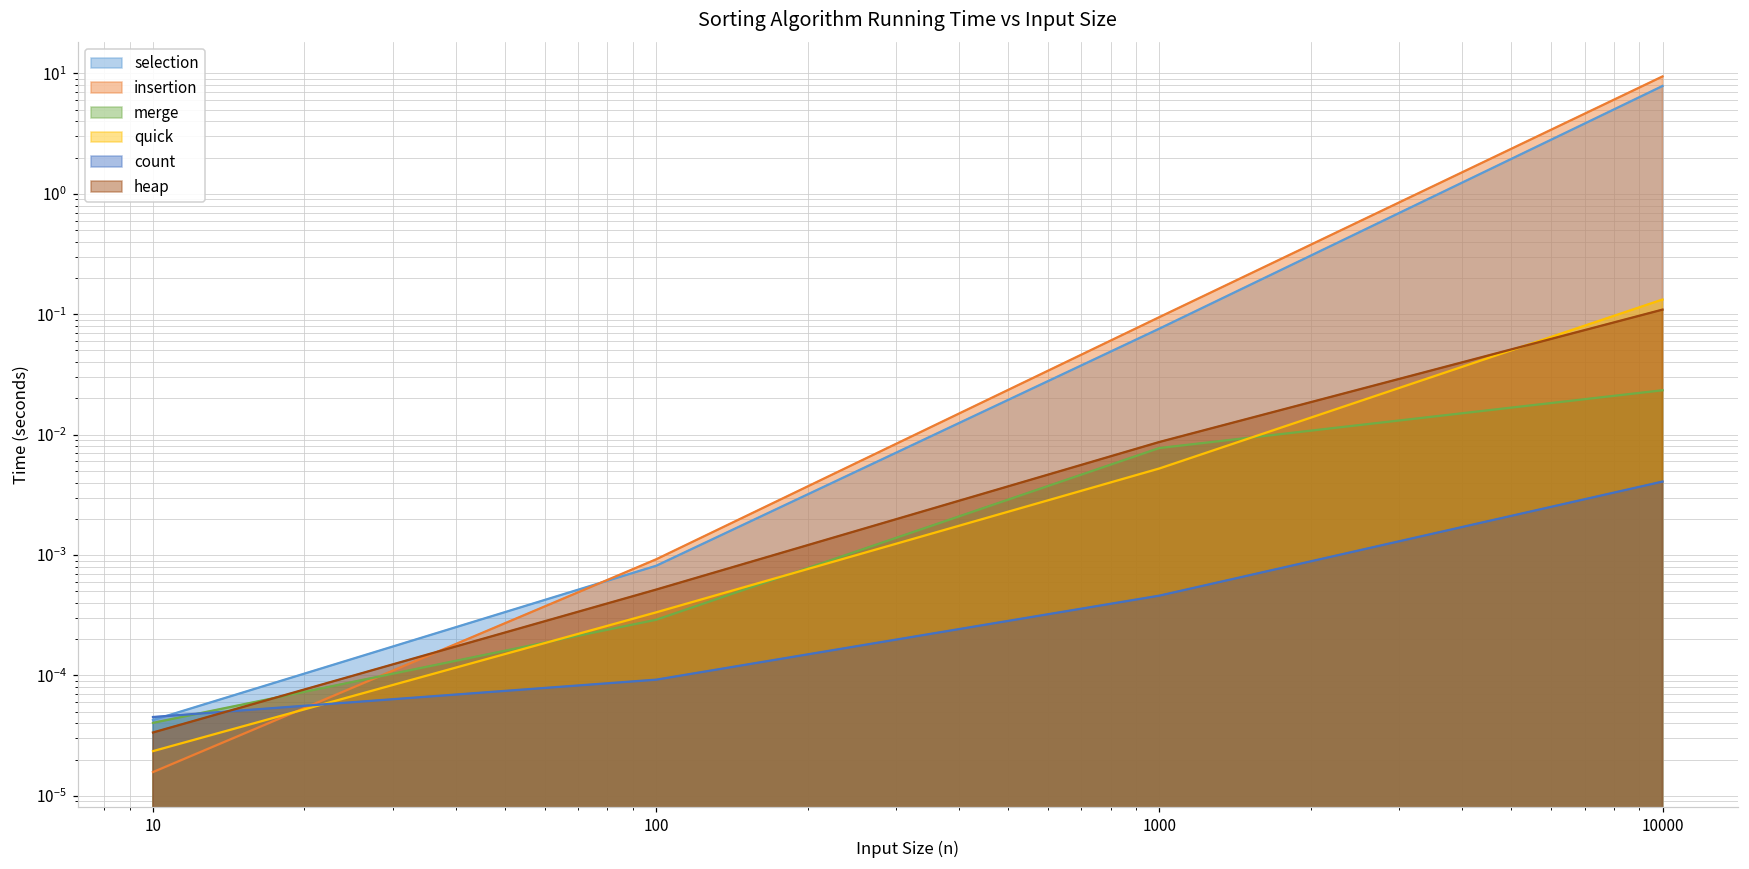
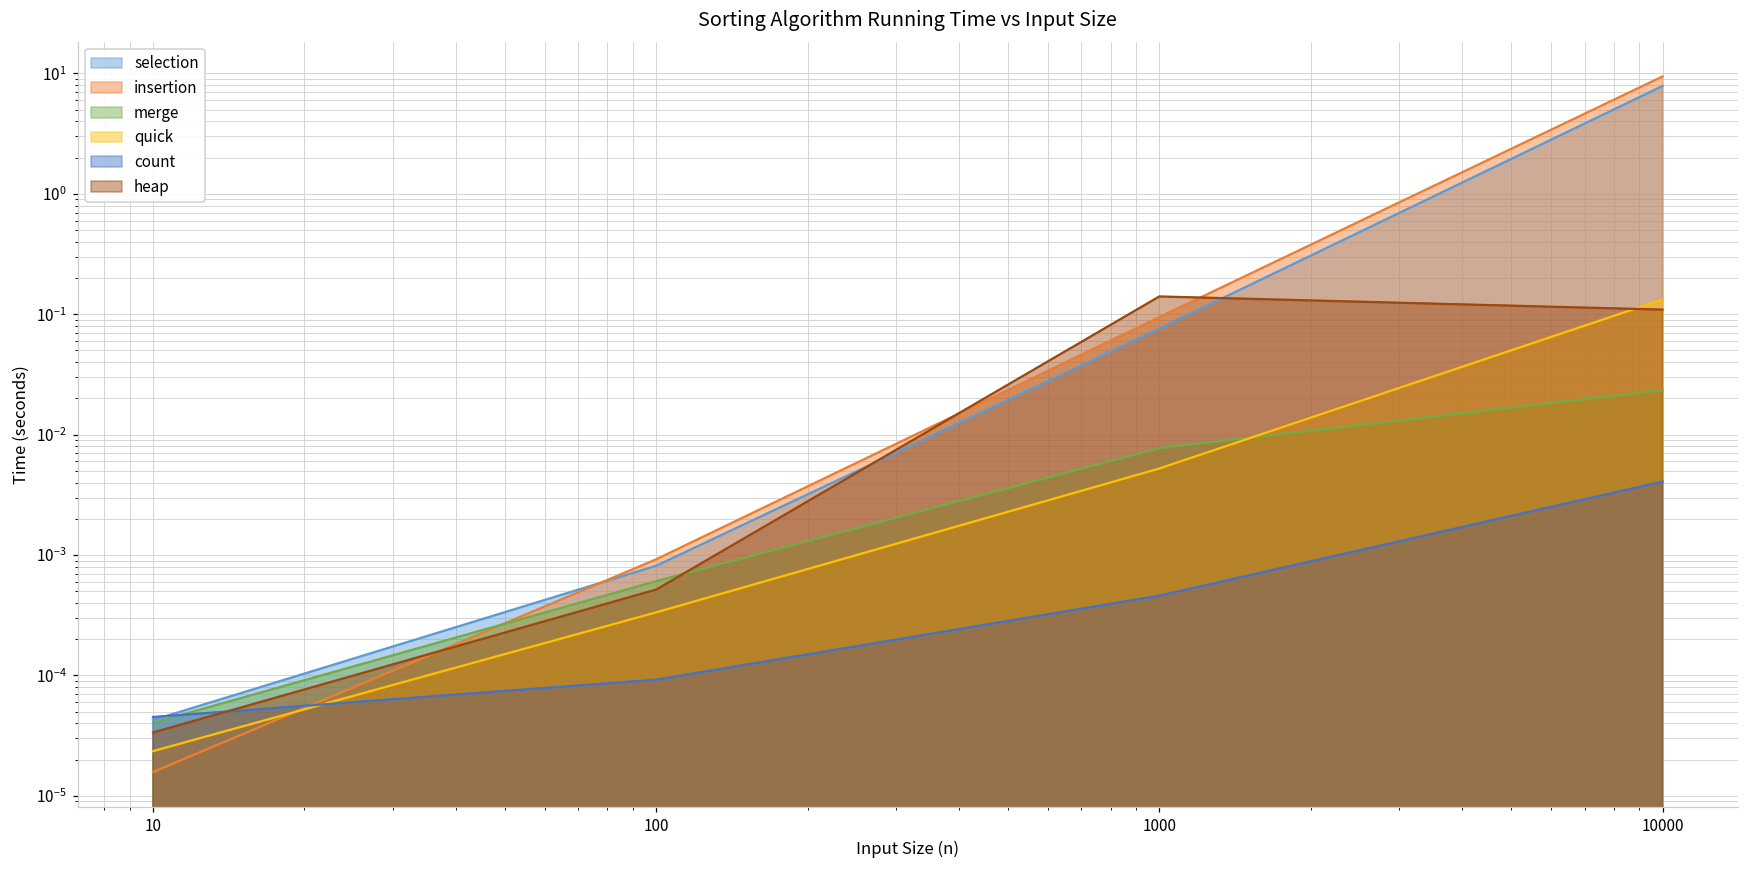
  {
    "merge": {
      "10": 0.00004,
-     "100": 0.00029,
+     "100": 0.0006,
      "1000": 0.008,
      "10000": 0.023
    },
    "heap": {
      "10": 0.000034,
      "100": 0.0005,
-     "1000": 0.009,
+     "1000": 0.14,
      "10000": 0.11
    }
  }
